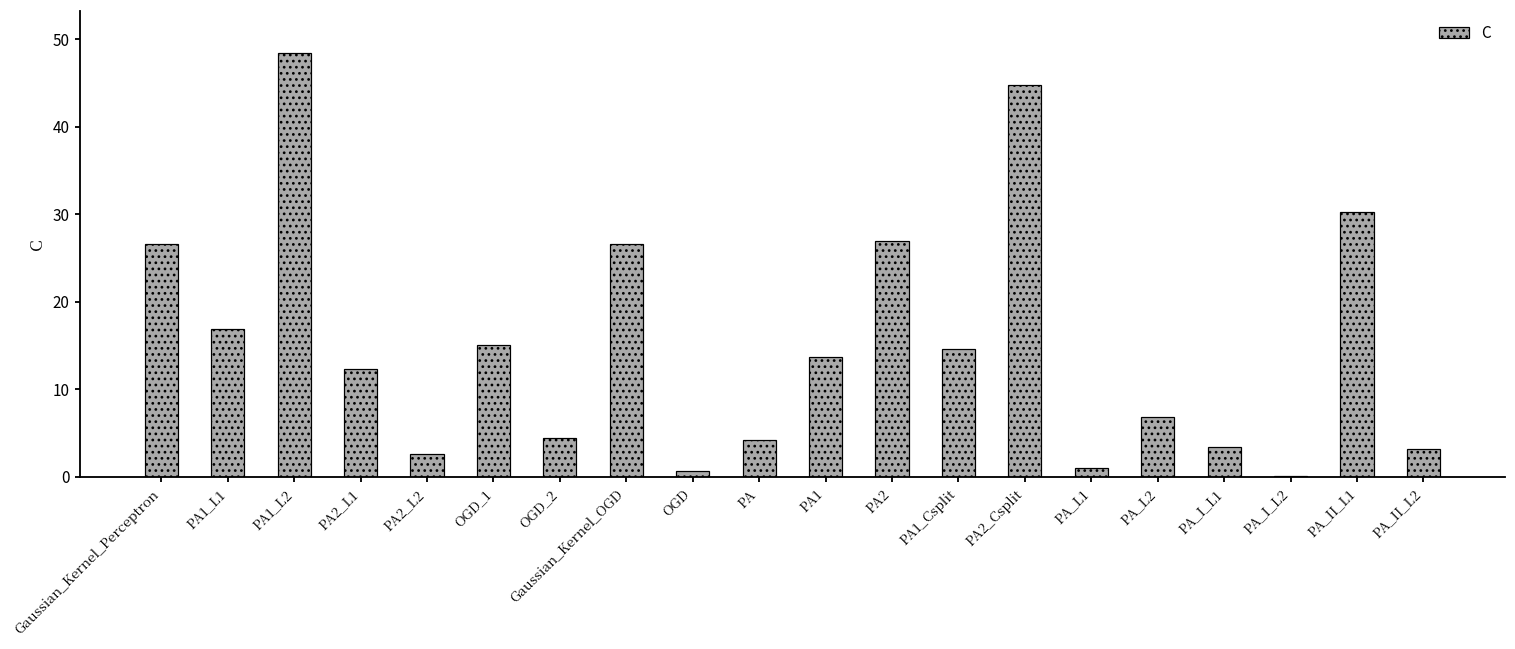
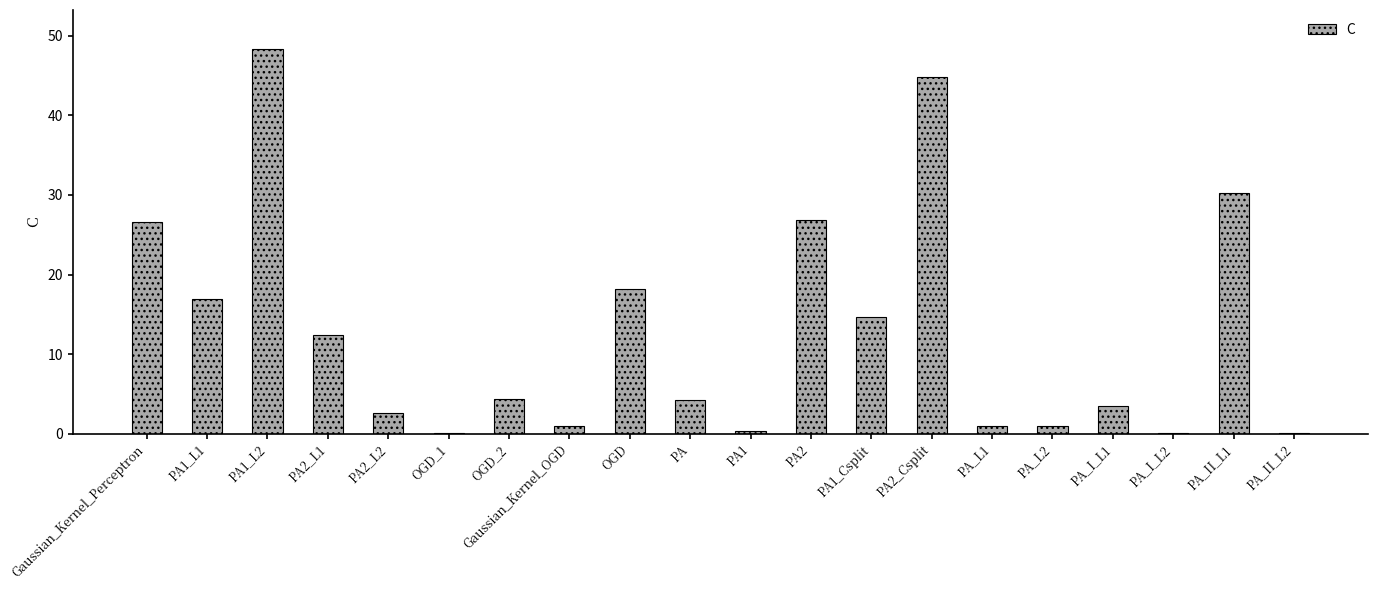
  {
    "Gaussian_Kernel_Perceptron": 27,
    "PA1_L1": 17,
    "PA1_L2": 48,
    "PA2_L1": 12,
    "PA2_L2": 3,
-   "OGD_1": 15,
+   "OGD_1": 0,
    "OGD_2": 4,
-   "Gaussian_Kernel_OGD": 27,
-   "OGD": 1,
+   "Gaussian_Kernel_OGD": 1,
+   "OGD": 18,
    "PA": 4,
-   "PA1": 14,
+   "PA1": 0,
    "PA2": 27,
    "PA1_Csplit": 15,
    "PA2_Csplit": 45,
    "PA_L1": 1,
-   "PA_L2": 7,
+   "PA_L2": 1,
    "PA_I_L1": 3,
    "PA_II_L1": 30,
-   "PA_II_L2": 3
+   "PA_II_L2": 0
  }
